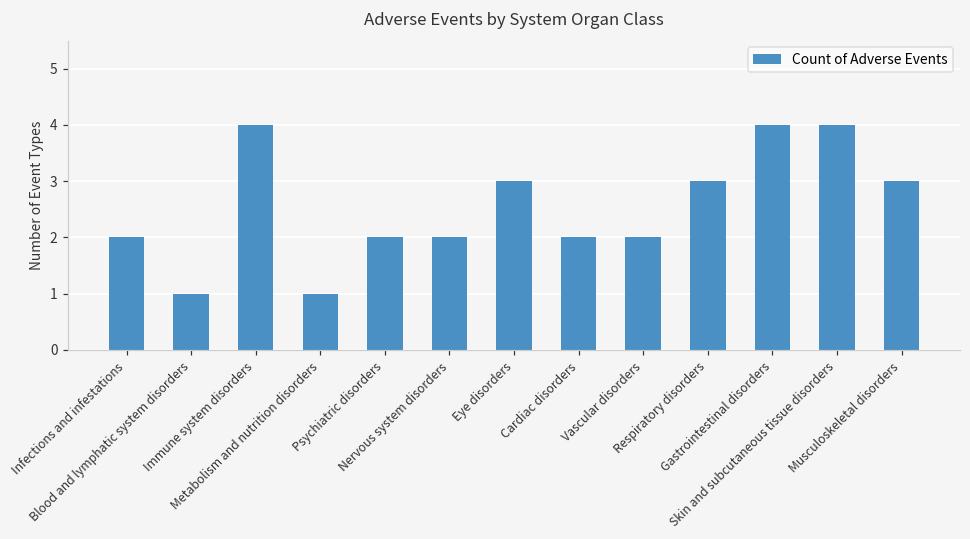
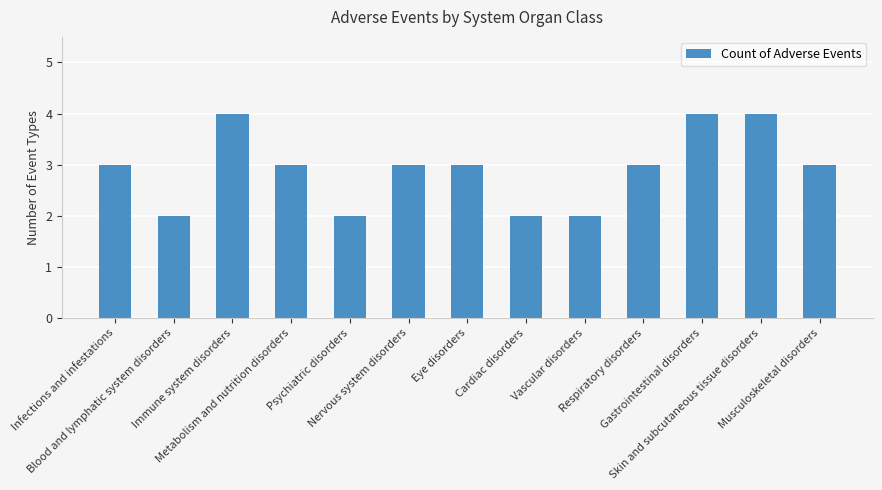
  {
-   "Infections and infestations": 2,
-   "Blood and lymphatic system disorders": 1,
+   "Infections and infestations": 3,
+   "Blood and lymphatic system disorders": 2,
    "Immune system disorders": 4,
-   "Metabolism and nutrition disorders": 1,
+   "Metabolism and nutrition disorders": 3,
    "Psychiatric disorders": 2,
-   "Nervous system disorders": 2,
+   "Nervous system disorders": 3,
    "Eye disorders": 3,
    "Cardiac disorders": 2,
    "Vascular disorders": 2,
    "Respiratory disorders": 3,
    "Gastrointestinal disorders": 4,
    "Skin and subcutaneous tissue disorders": 4,
    "Musculoskeletal disorders": 3
  }
